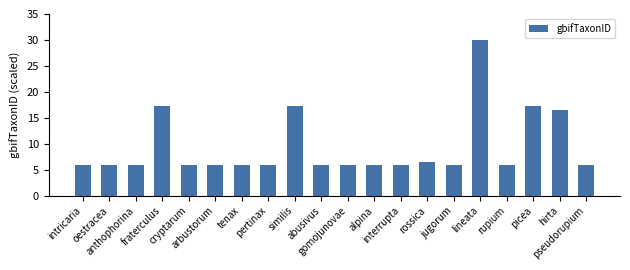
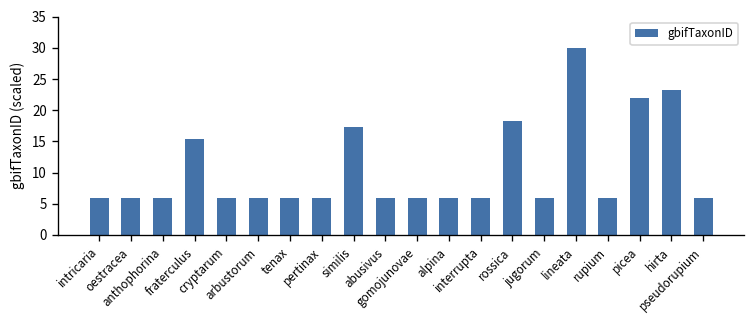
  {
    "intricaria": 6,
    "oestracea": 6,
    "anthophorina": 6,
-   "fraterculus": 17,
+   "fraterculus": 15,
    "cryptarum": 6,
    "arbustorum": 6,
    "tenax": 6,
    "pertinax": 6,
    "similis": 17,
    "abusivus": 6,
    "gomojunovae": 6,
    "alpina": 6,
    "interrupta": 6,
-   "rossica": 6,
+   "rossica": 18,
    "jugorum": 6,
    "lineata": 30,
    "rupium": 6,
-   "picea": 17,
-   "hirta": 16,
+   "picea": 22,
+   "hirta": 23,
    "pseudorupium": 6
  }
